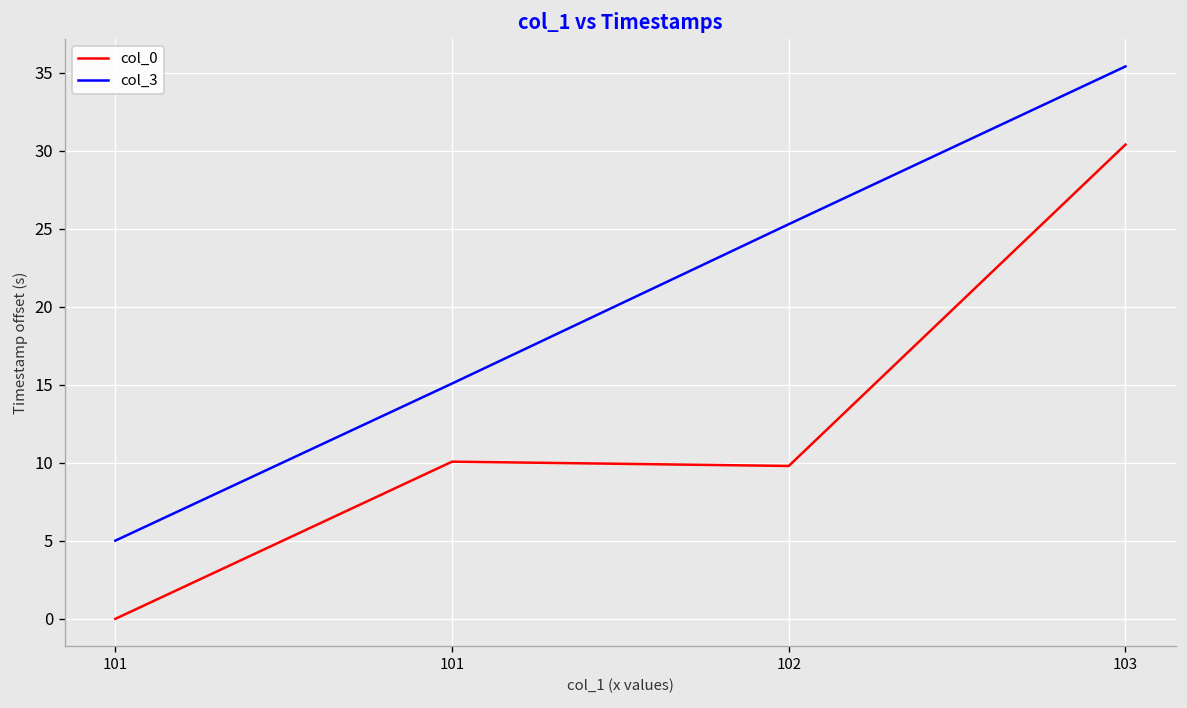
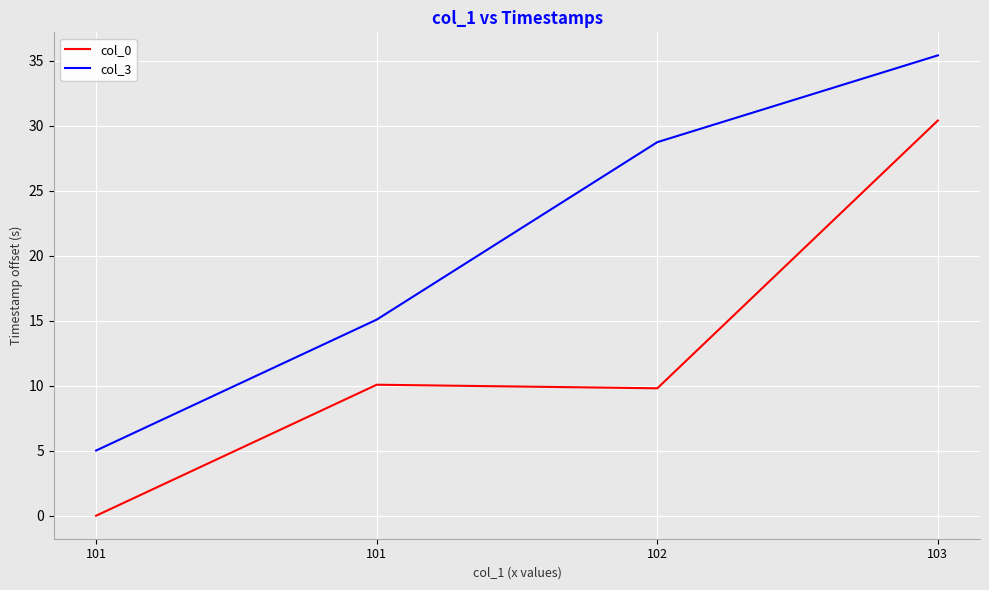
  {
    "col_0": {
      "102": 9.8,
      "103": 30.4
    },
    "col_3": {
-     "102": 25.3,
+     "102": 28.7,
      "103": 35.4
    }
  }
